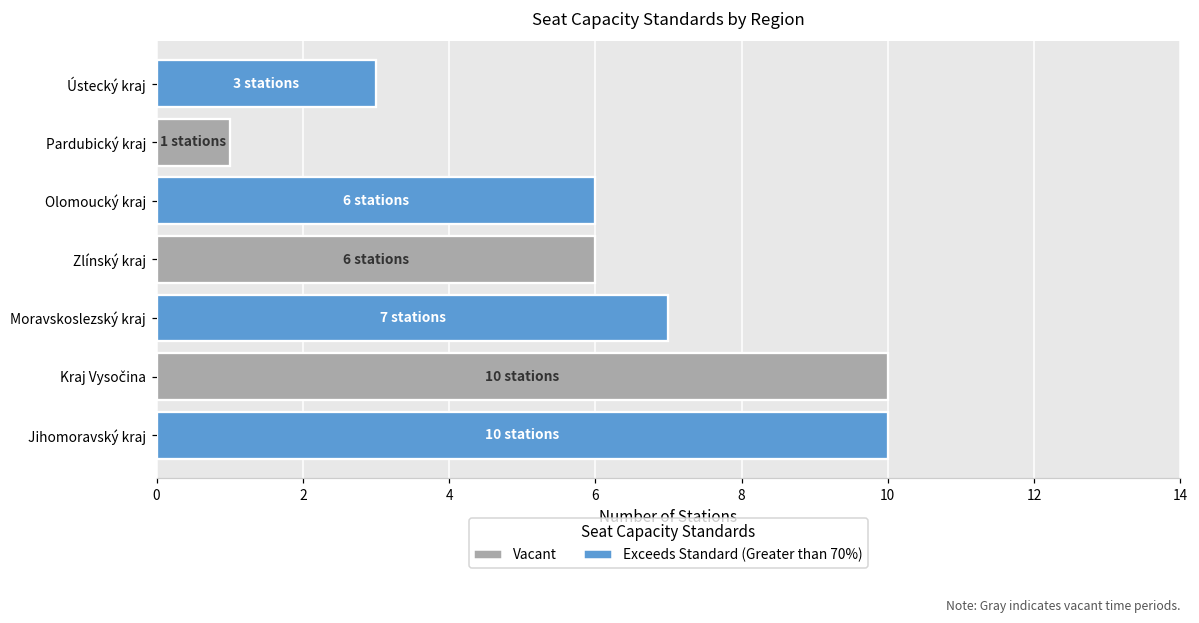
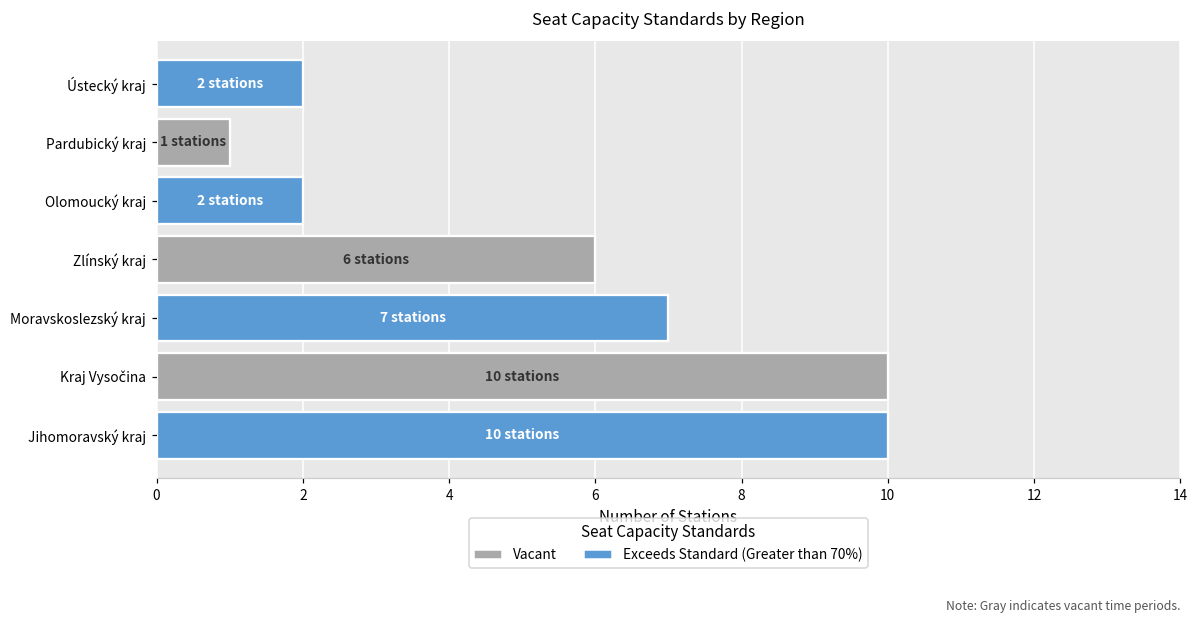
  {
-   "Ústecký kraj": 3,
+   "Ústecký kraj": 2,
    "Pardubický kraj": 1,
-   "Olomoucký kraj": 6,
+   "Olomoucký kraj": 2,
    "Zlínský kraj": 6,
    "Moravskoslezský kraj": 7,
    "Kraj Vysočina": 10,
    "Jihomoravský kraj": 10
  }
